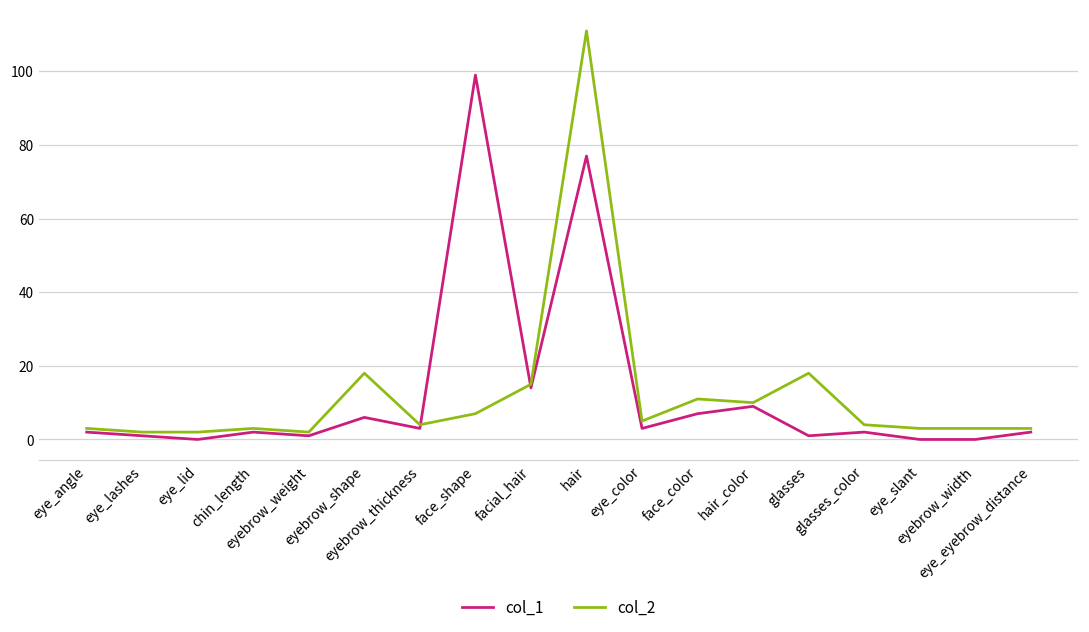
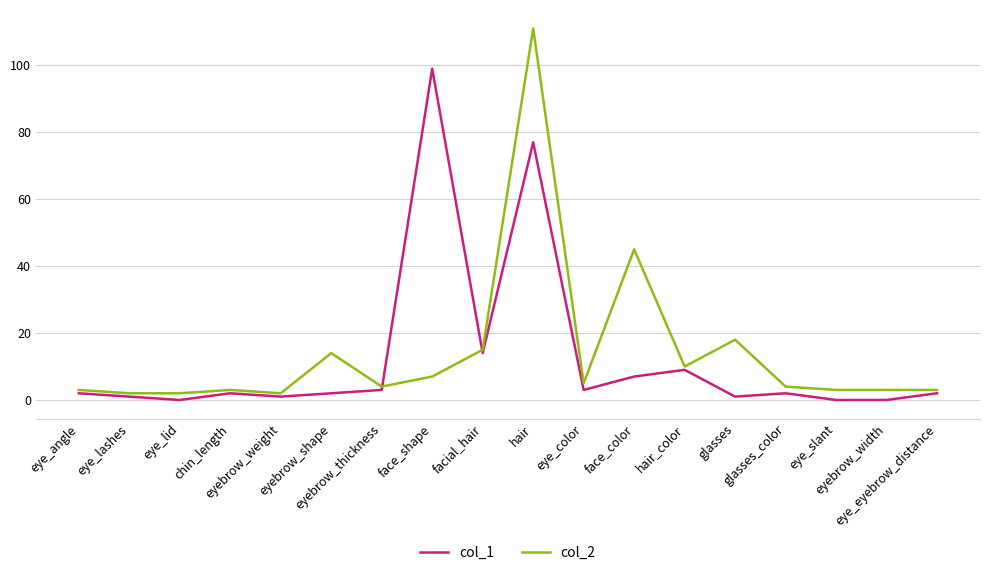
  {
    "col_1": {
      "eye_angle": 2,
      "eye_lashes": 1,
      "eye_lid": 0,
      "chin_length": 2,
      "eyebrow_weight": 1,
-     "eyebrow_shape": 6,
+     "eyebrow_shape": 2,
      "eyebrow_thickness": 3,
      "face_shape": 99,
      "facial_hair": 14,
      "hair": 77,
      "eye_color": 3,
      "face_color": 7,
      "hair_color": 9,
      "glasses": 1,
      "glasses_color": 2,
      "eye_slant": 0,
      "eyebrow_width": 0,
      "eye_eyebrow_distance": 2
    },
    "col_2": {
      "eye_angle": 3,
      "eye_lashes": 2,
      "eye_lid": 2,
      "chin_length": 3,
      "eyebrow_weight": 2,
-     "eyebrow_shape": 18,
+     "eyebrow_shape": 14,
      "eyebrow_thickness": 4,
      "face_shape": 7,
      "facial_hair": 15,
      "hair": 111,
      "eye_color": 5,
-     "face_color": 11,
+     "face_color": 45,
      "hair_color": 10,
      "glasses": 18,
      "glasses_color": 4,
      "eye_slant": 3,
      "eyebrow_width": 3,
      "eye_eyebrow_distance": 3
    }
  }
